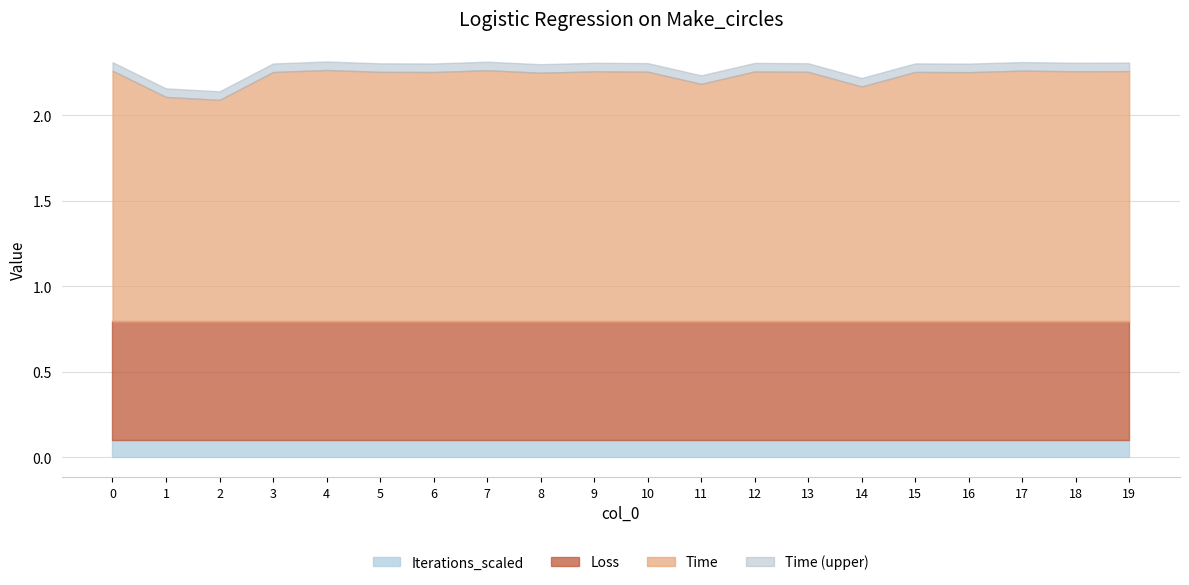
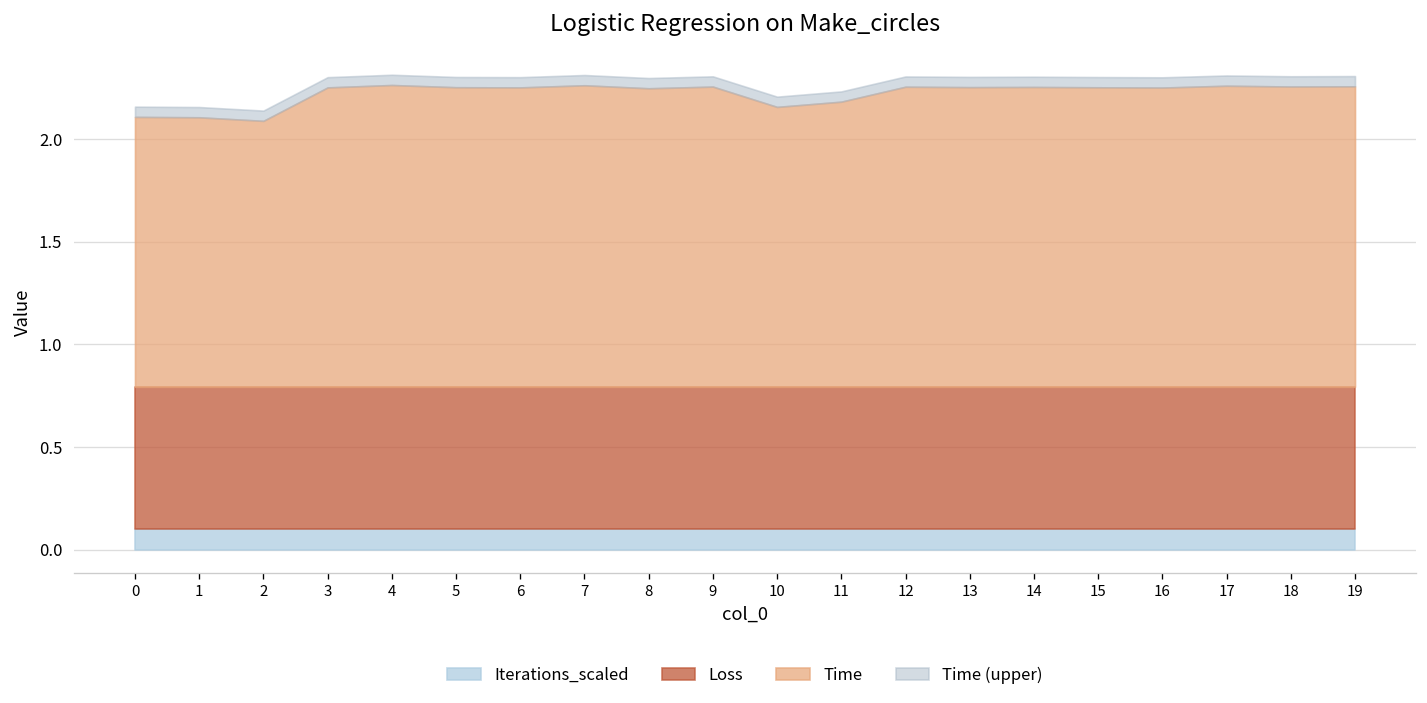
  {
    "Loss": {
      "0": 0.69,
      "1": 0.69,
      "2": 0.69,
      "3": 0.69,
      "4": 0.69,
      "5": 0.69,
      "6": 0.69,
      "7": 0.69,
      "8": 0.69,
      "9": 0.69,
      "10": 0.69,
      "11": 0.69,
      "12": 0.69,
      "13": 0.69,
      "14": 0.69,
      "15": 0.69,
      "16": 0.69,
      "17": 0.69,
      "18": 0.69,
      "19": 0.69
    },
    "Time": {
-     "0": 1.47,
+     "0": 1.32,
      "1": 1.31,
      "2": 1.30,
      "3": 1.46,
      "4": 1.47,
      "5": 1.46,
      "6": 1.46,
      "7": 1.47,
      "8": 1.45,
      "9": 1.46,
-     "10": 1.46,
+     "10": 1.36,
      "11": 1.39,
      "12": 1.46,
      "13": 1.46,
-     "14": 1.37,
+     "14": 1.46,
      "15": 1.46,
      "16": 1.46,
      "17": 1.47,
      "18": 1.46,
      "19": 1.46
    }
  }
